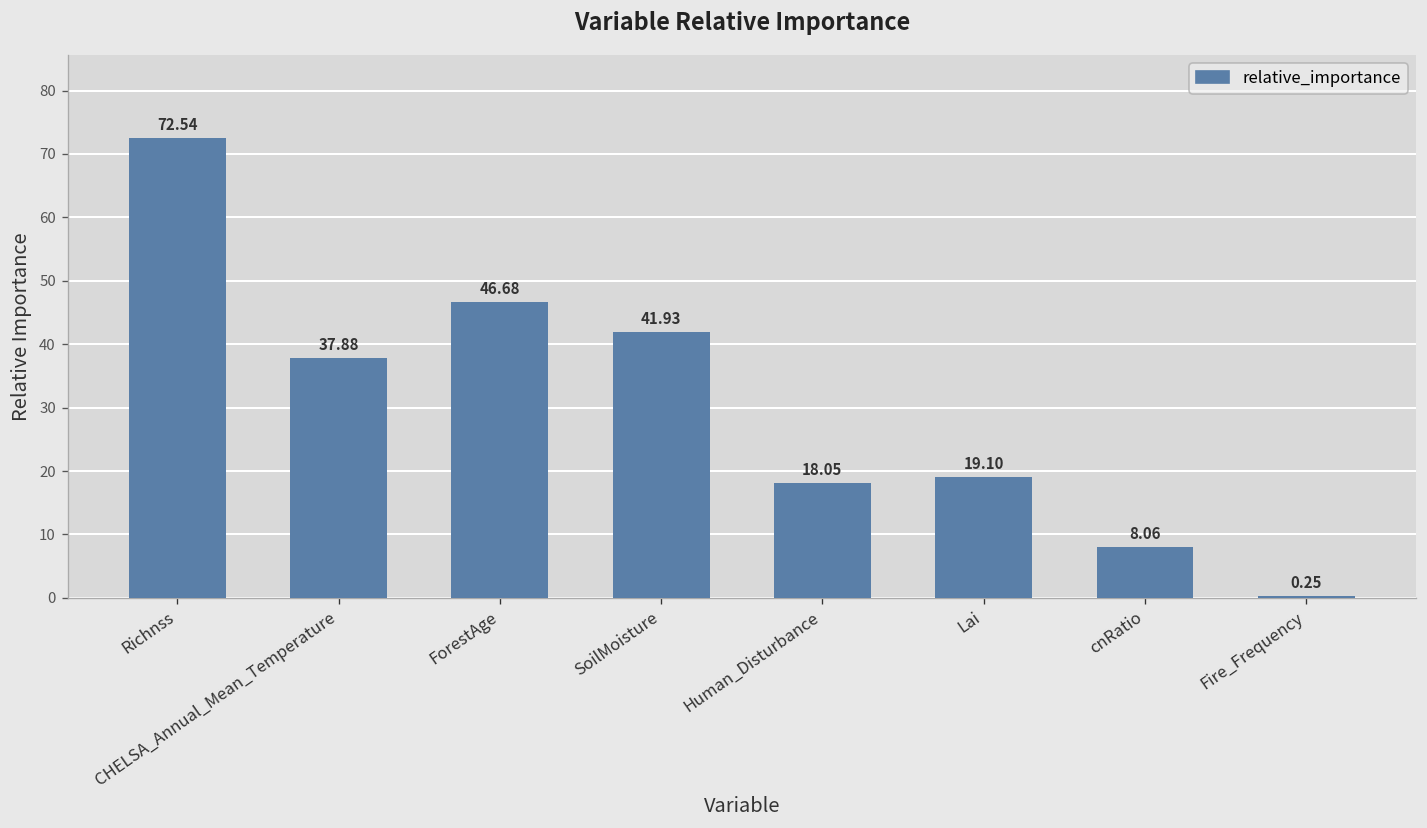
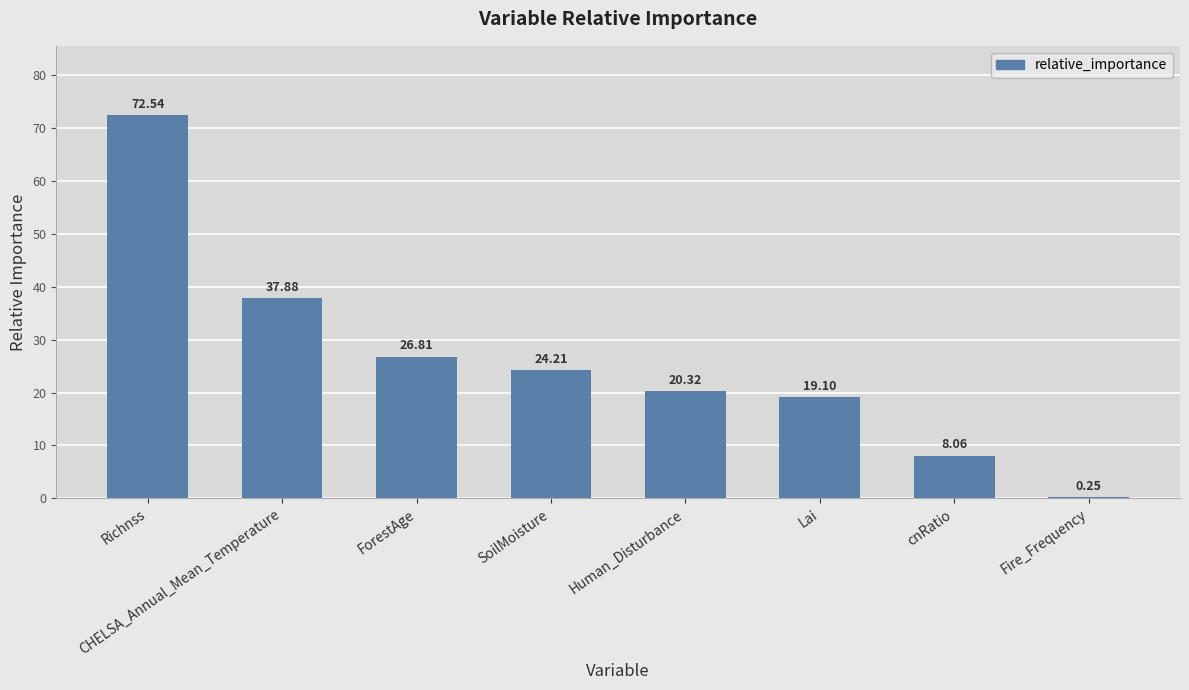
  {
    "Richnss": 72.54,
    "CHELSA_Annual_Mean_Temperature": 37.88,
-   "ForestAge": 46.68,
-   "SoilMoisture": 41.93,
-   "Human_Disturbance": 18.05,
+   "ForestAge": 26.81,
+   "SoilMoisture": 24.21,
+   "Human_Disturbance": 20.32,
    "Lai": 19.10,
    "cnRatio": 8.06,
    "Fire_Frequency": 0.25
  }
